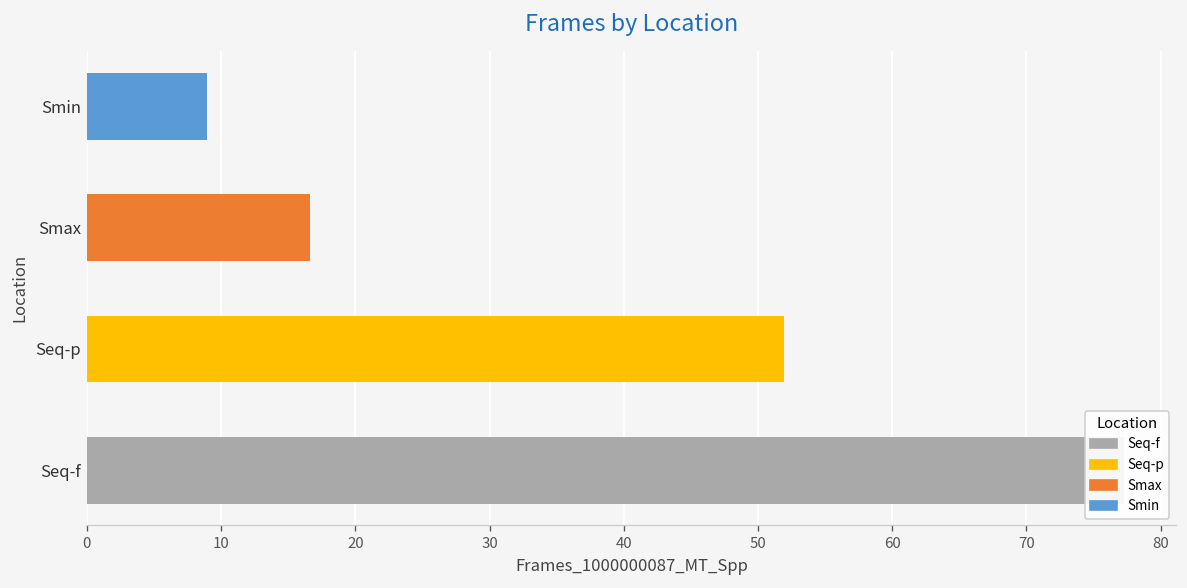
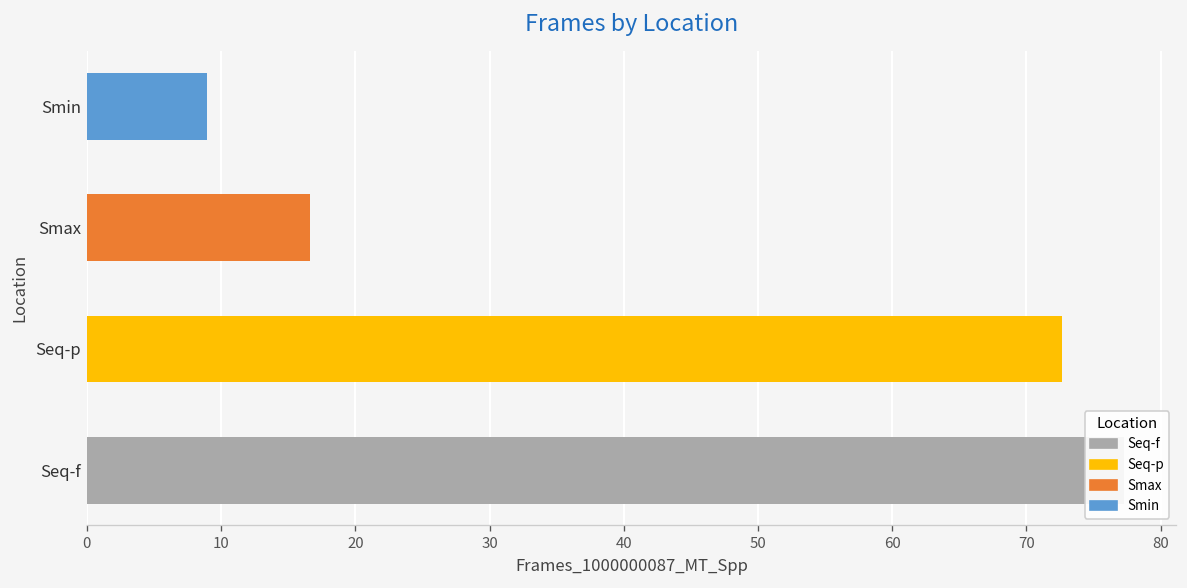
  {
    "Smin": 8.9,
    "Smax": 16.6,
-   "Seq-p": 51.9
+   "Seq-p": 72.7
  }
